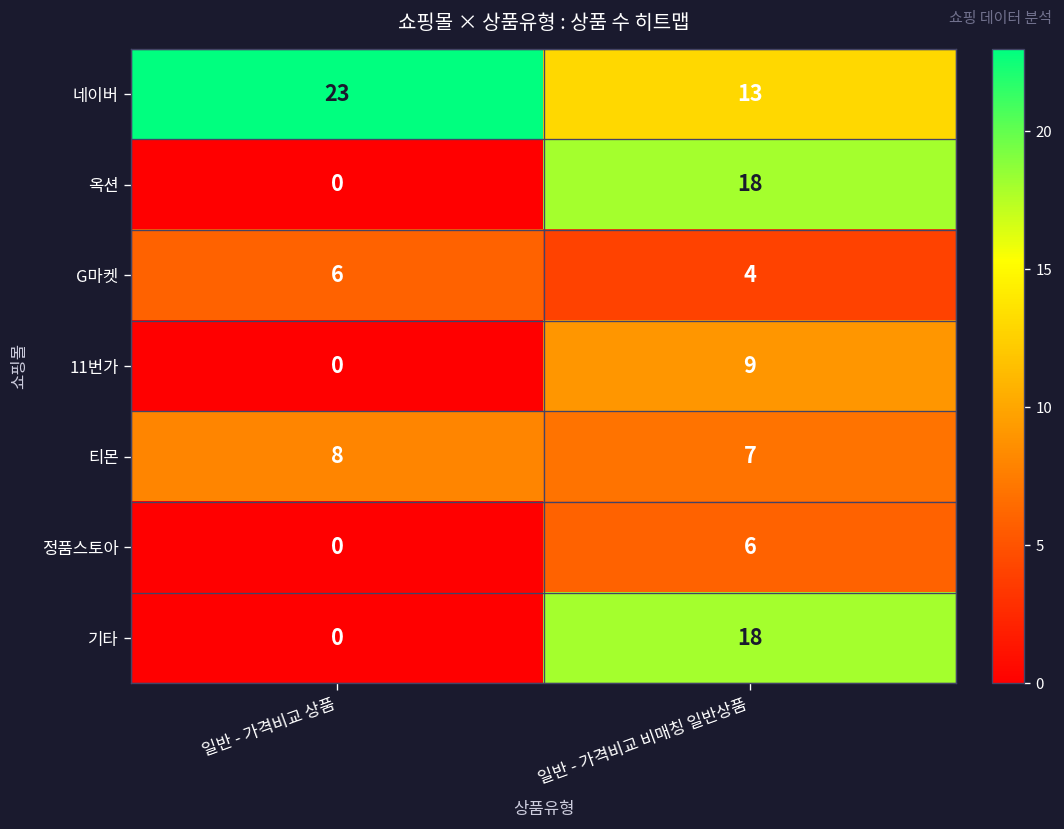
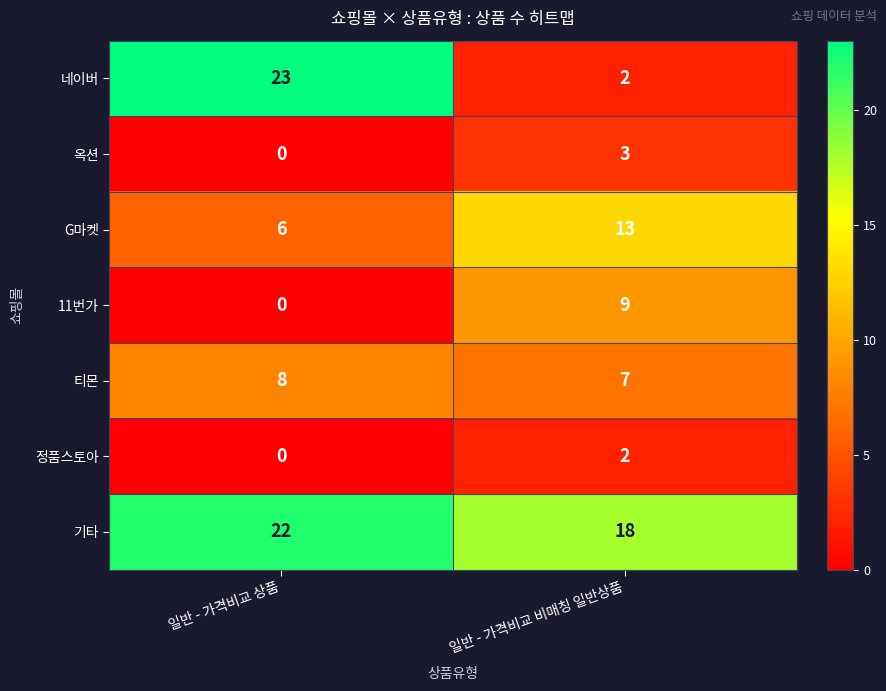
  {
    "네이버": {
      "일반 - 가격비교 상품": 23,
-     "일반 - 가격비교 비매칭 일반상품": 13
+     "일반 - 가격비교 비매칭 일반상품": 2
    },
    "옥션": {
      "일반 - 가격비교 상품": 0,
-     "일반 - 가격비교 비매칭 일반상품": 18
+     "일반 - 가격비교 비매칭 일반상품": 3
    },
    "G마켓": {
      "일반 - 가격비교 상품": 6,
-     "일반 - 가격비교 비매칭 일반상품": 4
+     "일반 - 가격비교 비매칭 일반상품": 13
    },
    "11번가": {
      "일반 - 가격비교 상품": 0,
      "일반 - 가격비교 비매칭 일반상품": 9
    },
    "티몬": {
      "일반 - 가격비교 상품": 8,
      "일반 - 가격비교 비매칭 일반상품": 7
    },
    "정품스토아": {
      "일반 - 가격비교 상품": 0,
-     "일반 - 가격비교 비매칭 일반상품": 6
+     "일반 - 가격비교 비매칭 일반상품": 2
    },
    "기타": {
-     "일반 - 가격비교 상품": 0,
+     "일반 - 가격비교 상품": 22,
      "일반 - 가격비교 비매칭 일반상품": 18
    }
  }
